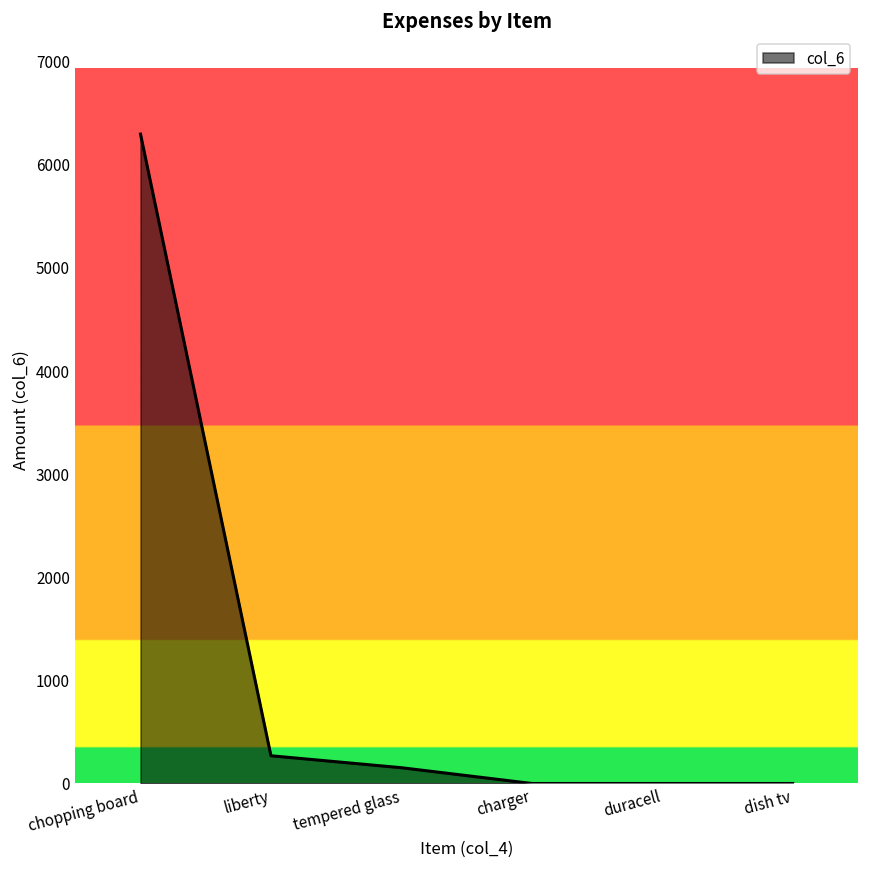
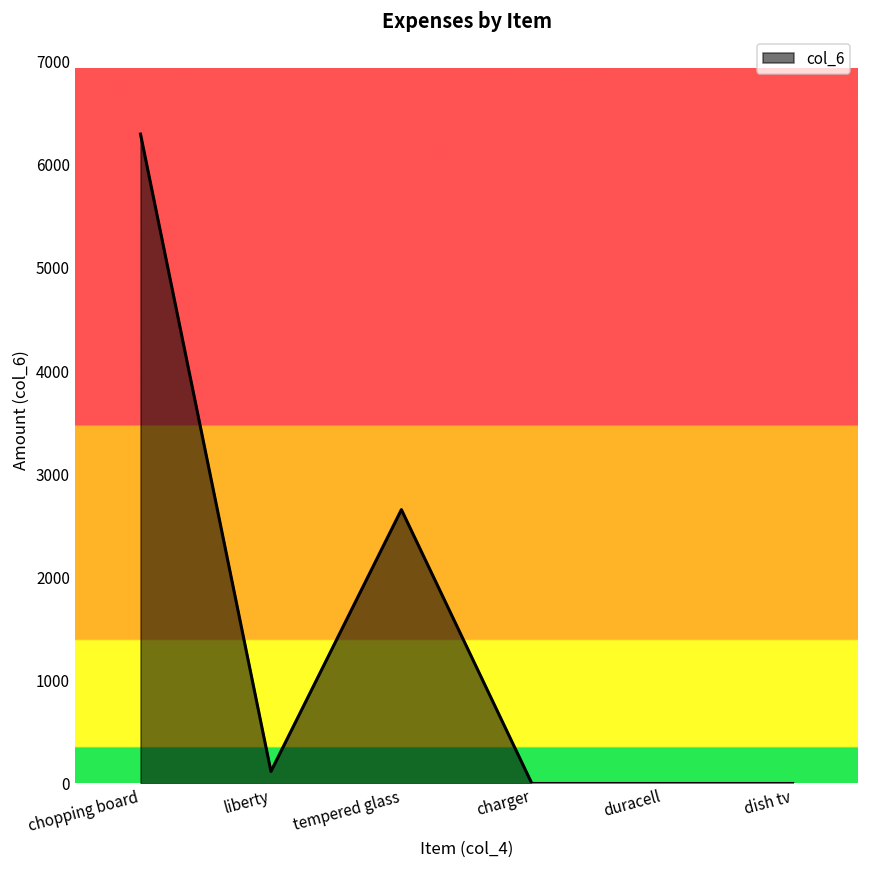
  {
    "chopping board": 6300,
-   "liberty": 300,
-   "tempered glass": 200,
+   "liberty": 100,
+   "tempered glass": 2700,
    "charger": 0,
    "duracell": 0,
    "dish tv": 0
  }
